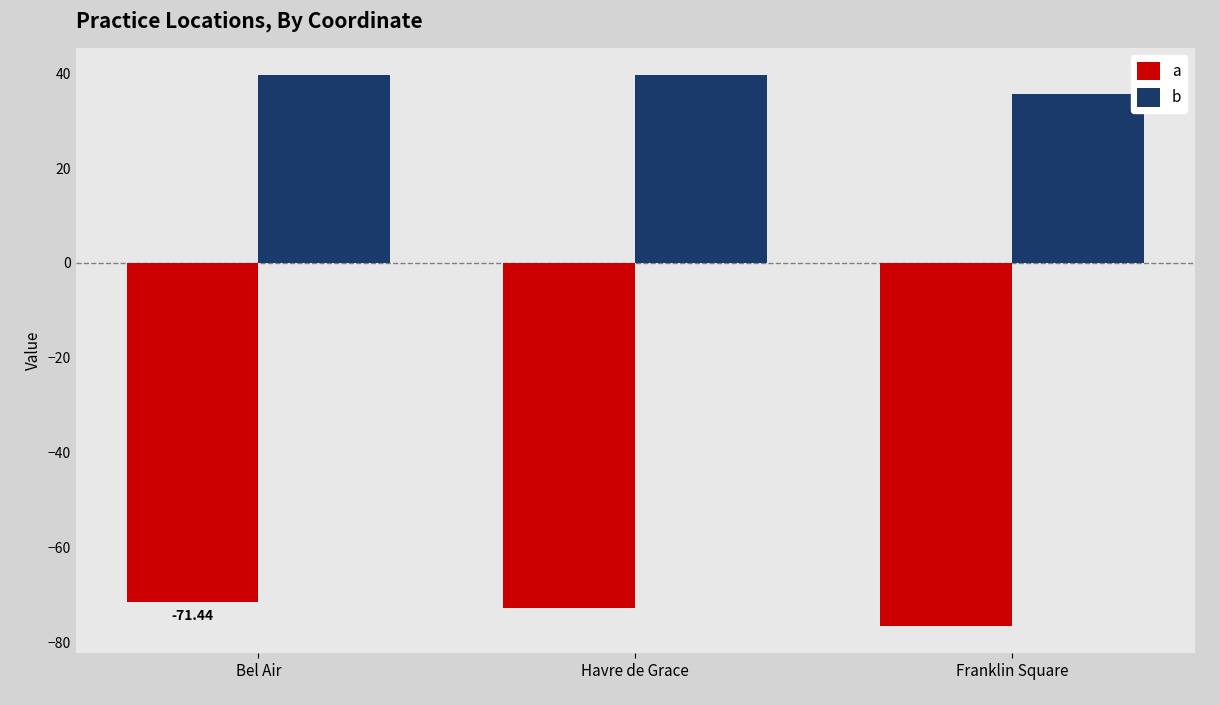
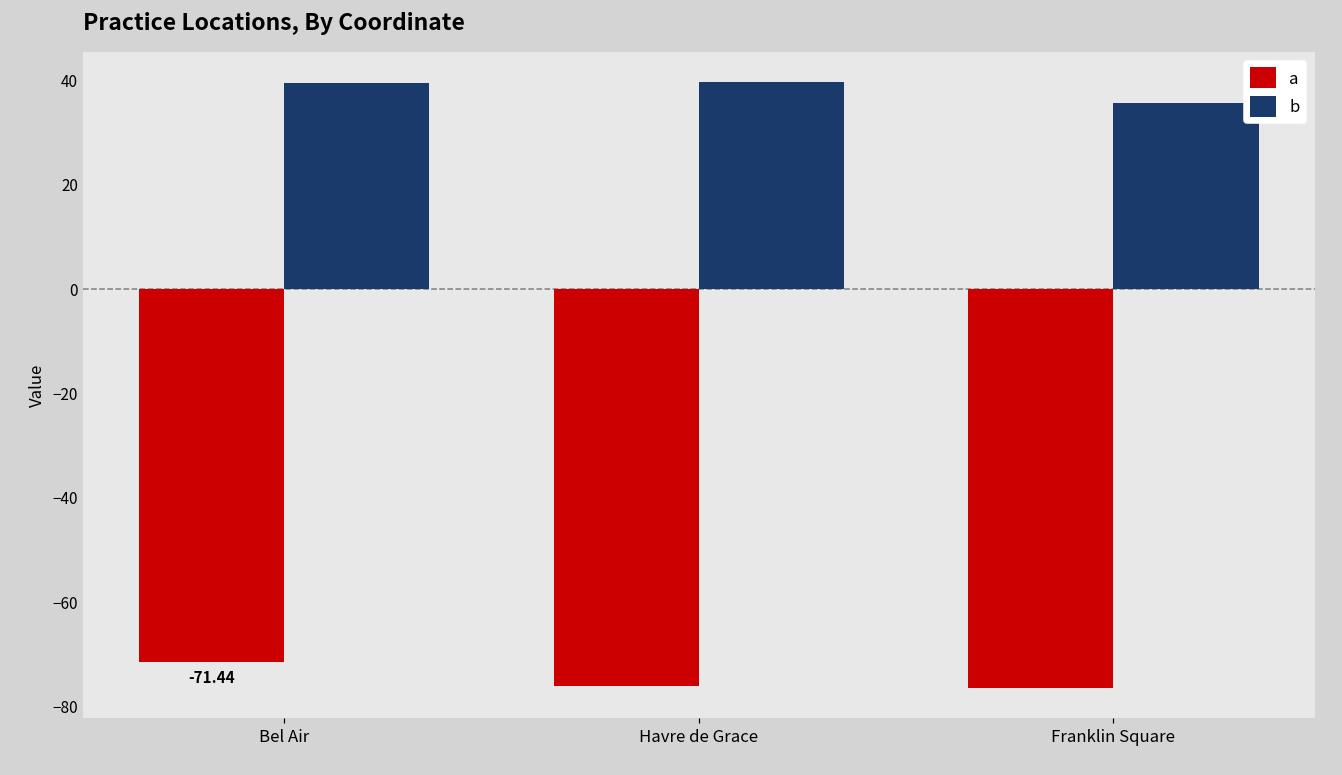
  {
    "a": {
-     "Havre de Grace": -73,
+     "Havre de Grace": -76,
      "Franklin Square": -76
    },
    "b": {
      "Bel Air": 40,
      "Havre de Grace": 40,
      "Franklin Square": 36
    }
  }
